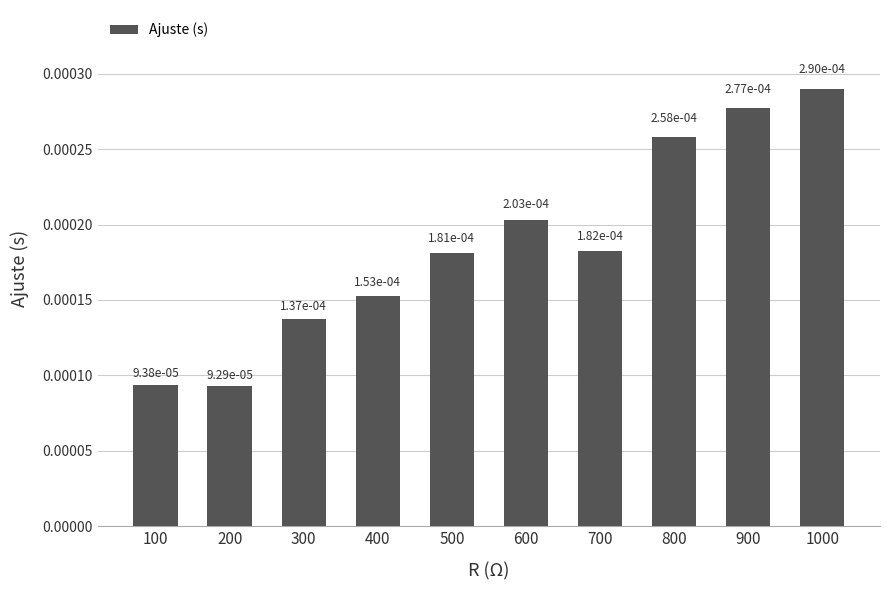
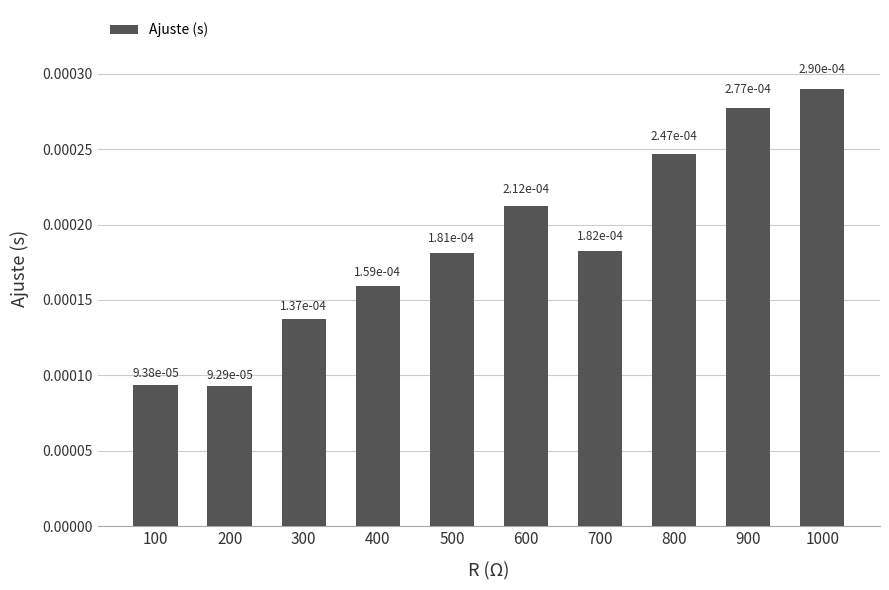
  {
    "100": "9.38e-05",
    "200": "9.29e-05",
    "300": "1.37e-04",
-   "400": "1.53e-04",
+   "400": "1.59e-04",
    "500": "1.81e-04",
-   "600": "2.03e-04",
+   "600": "2.12e-04",
    "700": "1.82e-04",
-   "800": "2.58e-04",
+   "800": "2.47e-04",
    "900": "2.77e-04",
    "1000": "2.90e-04"
  }
